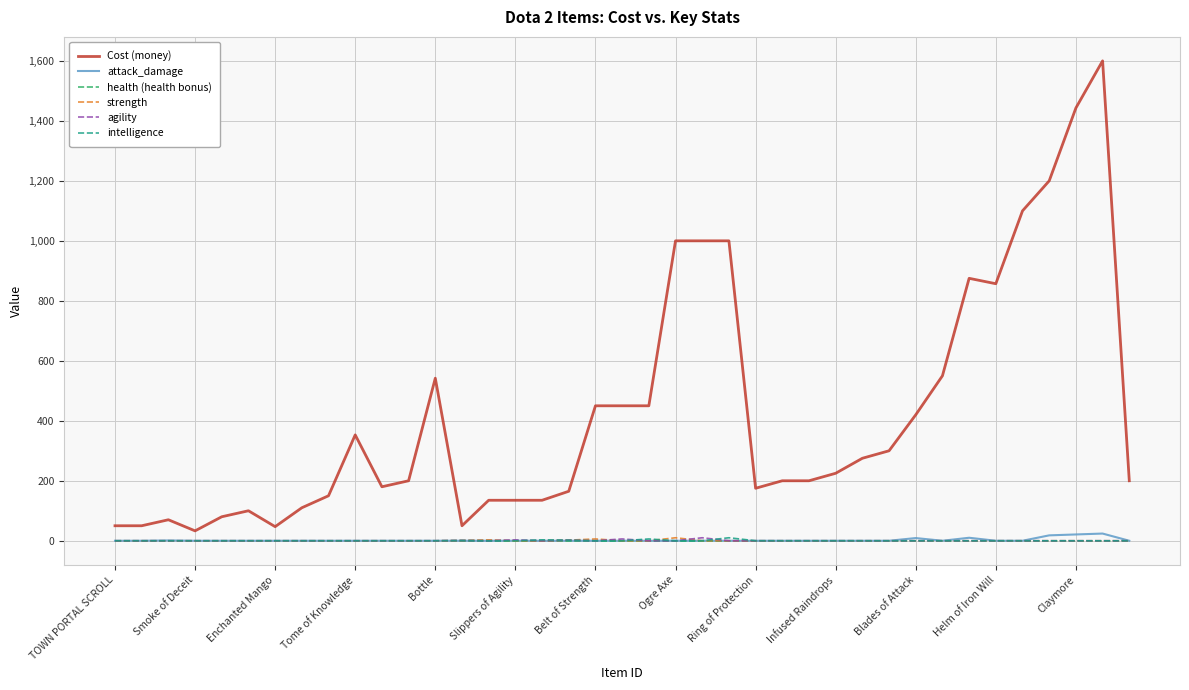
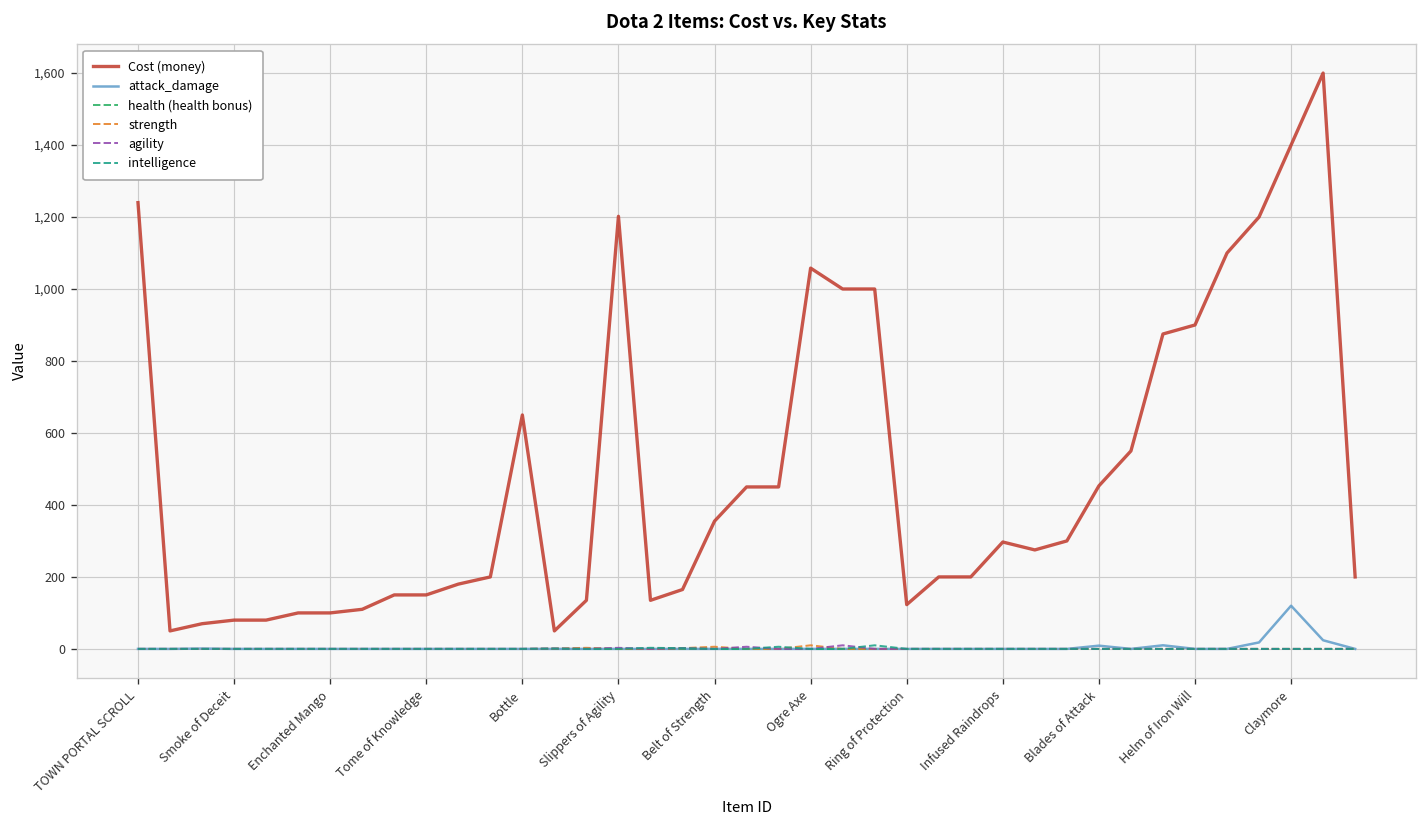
  {
    "Cost (money)": {
-     "TOWN PORTAL SCROLL": "50",
-     "Smoke of Deceit": "30",
-     "Enchanted Mango": "50",
-     "Tome of Knowledge": "350",
-     "Bottle": "540",
-     "Slippers of Agility": "140",
-     "Belt of Strength": "450",
-     "Ogre Axe": "1,000",
-     "Ring of Protection": "180",
-     "Infused Raindrops": "230",
-     "Blades of Attack": "420",
-     "Helm of Iron Will": "860",
-     "Claymore": "1,440"
+     "TOWN PORTAL SCROLL": "1,240",
+     "Smoke of Deceit": "80",
+     "Enchanted Mango": "100",
+     "Tome of Knowledge": "150",
+     "Bottle": "650",
+     "Slippers of Agility": "1,200",
+     "Belt of Strength": "360",
+     "Ogre Axe": "1,060",
+     "Ring of Protection": "120",
+     "Infused Raindrops": "300",
+     "Blades of Attack": "450",
+     "Helm of Iron Will": "900",
+     "Claymore": "1,400"
    },
    "attack_damage": {
      "Blades of Attack": "10",
-     "Claymore": "20"
+     "Claymore": "120"
    },
    "strength": {
      "Ogre Axe": "10"
    }
  }
